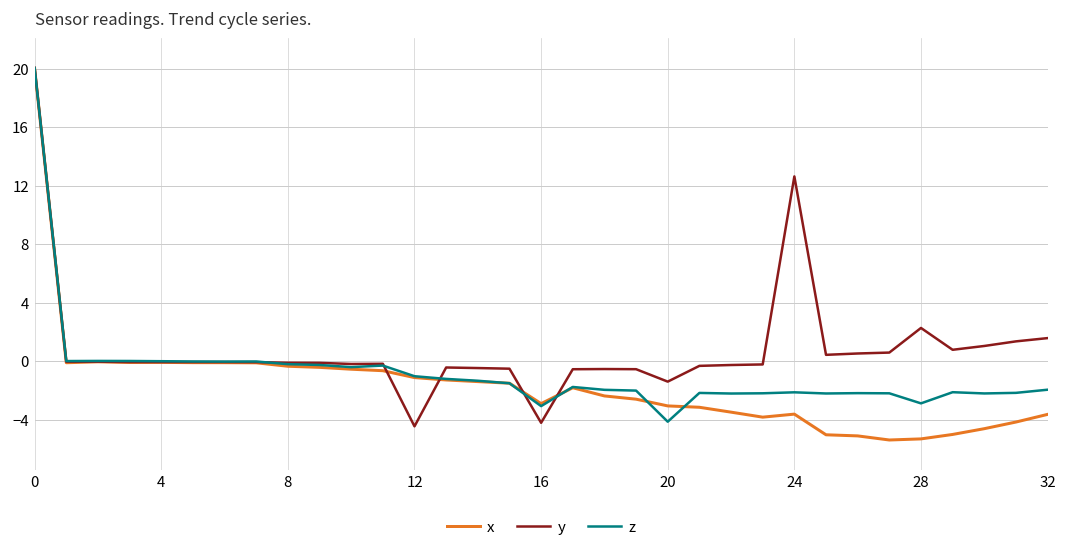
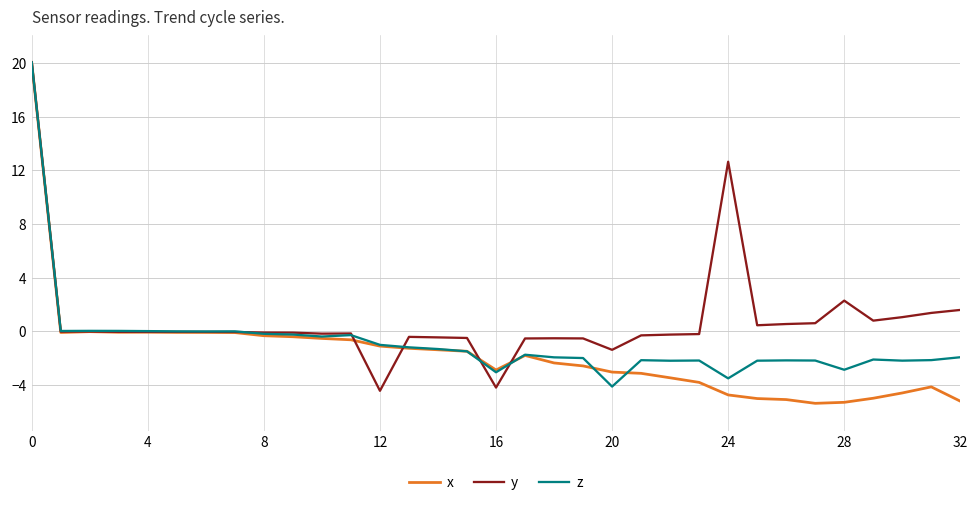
  {
    "x": {
      "20": -3.0,
-     "24": -3.6,
+     "24": -4.7,
      "28": -5.3,
-     "32": -3.6
+     "32": -5.2
    },
    "y": {
      "12": -4.4,
      "16": -4.2,
      "20": -1.4,
      "24": 12.6,
      "28": 2.3,
      "32": 1.6
    },
    "z": {
      "20": -4.1,
-     "24": -2.1,
+     "24": -3.5,
      "28": -2.9,
      "32": -1.9
    }
  }
